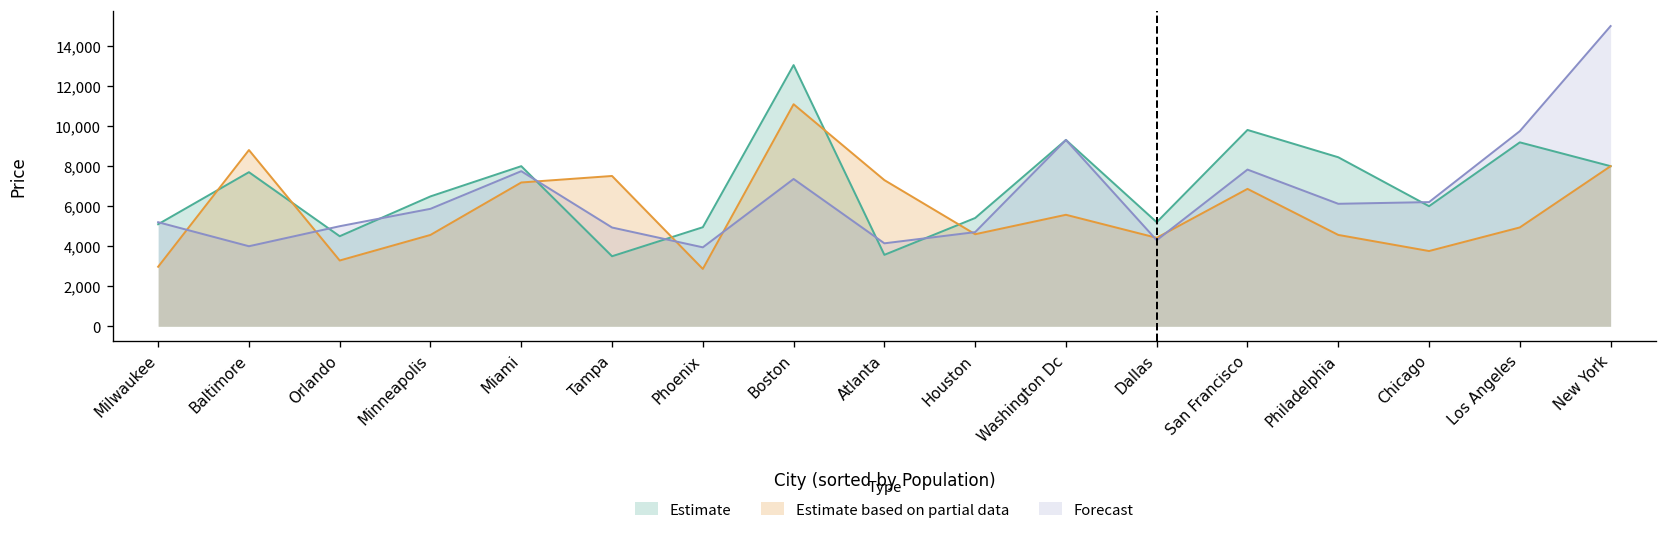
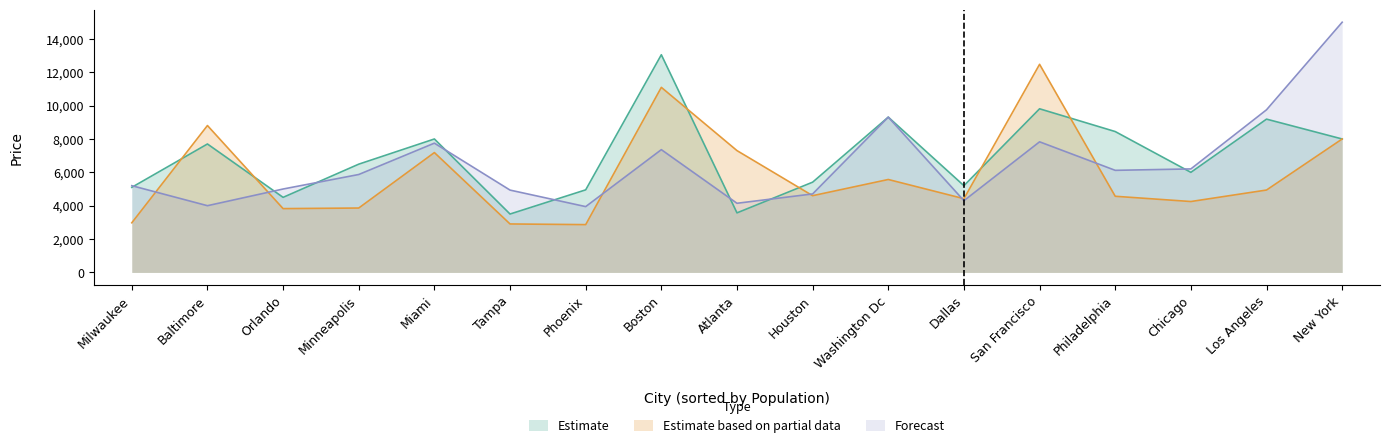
  {
    "Estimate based on partial data": {
      "Milwaukee": "3,000",
      "Baltimore": "8,800",
-     "Orlando": "3,300",
-     "Minneapolis": "4,600",
+     "Orlando": "3,800",
+     "Minneapolis": "3,900",
      "Miami": "7,200",
-     "Tampa": "7,500",
+     "Tampa": "2,900",
      "Phoenix": "2,900",
      "Boston": "11,100",
      "Atlanta": "7,300",
      "Washington Dc": "5,600",
-     "San Francisco": "6,900",
+     "San Francisco": "12,500",
      "Philadelphia": "4,600",
-     "Chicago": "3,800",
+     "Chicago": "4,300",
      "Los Angeles": "4,900"
    }
  }
